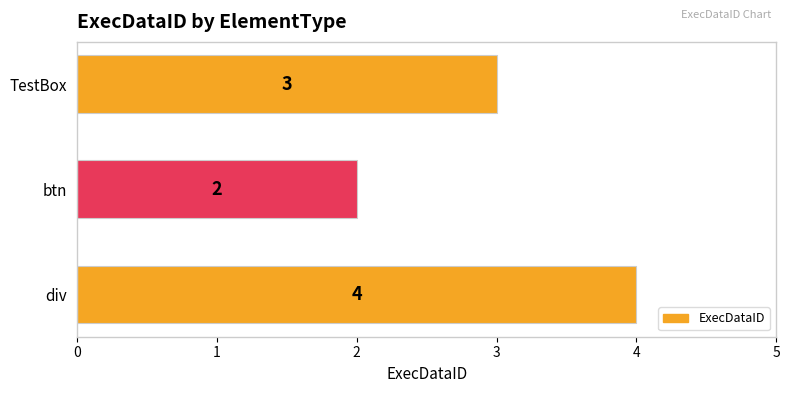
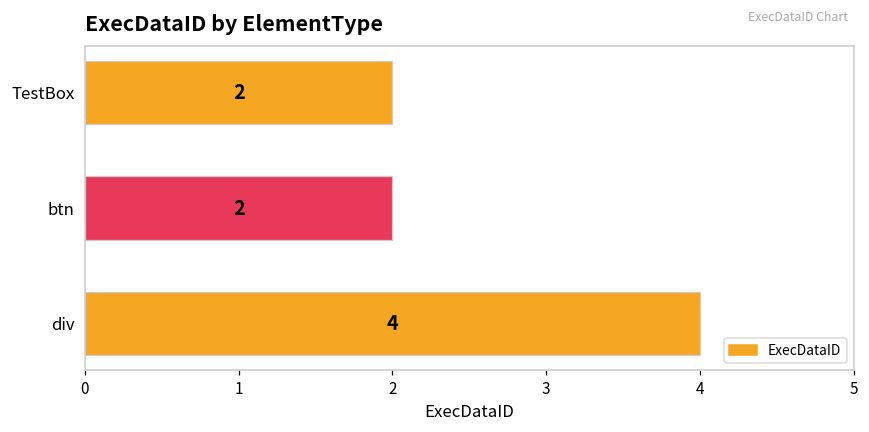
  {
-   "TestBox": 3,
+   "TestBox": 2,
    "btn": 2,
    "div": 4
  }
